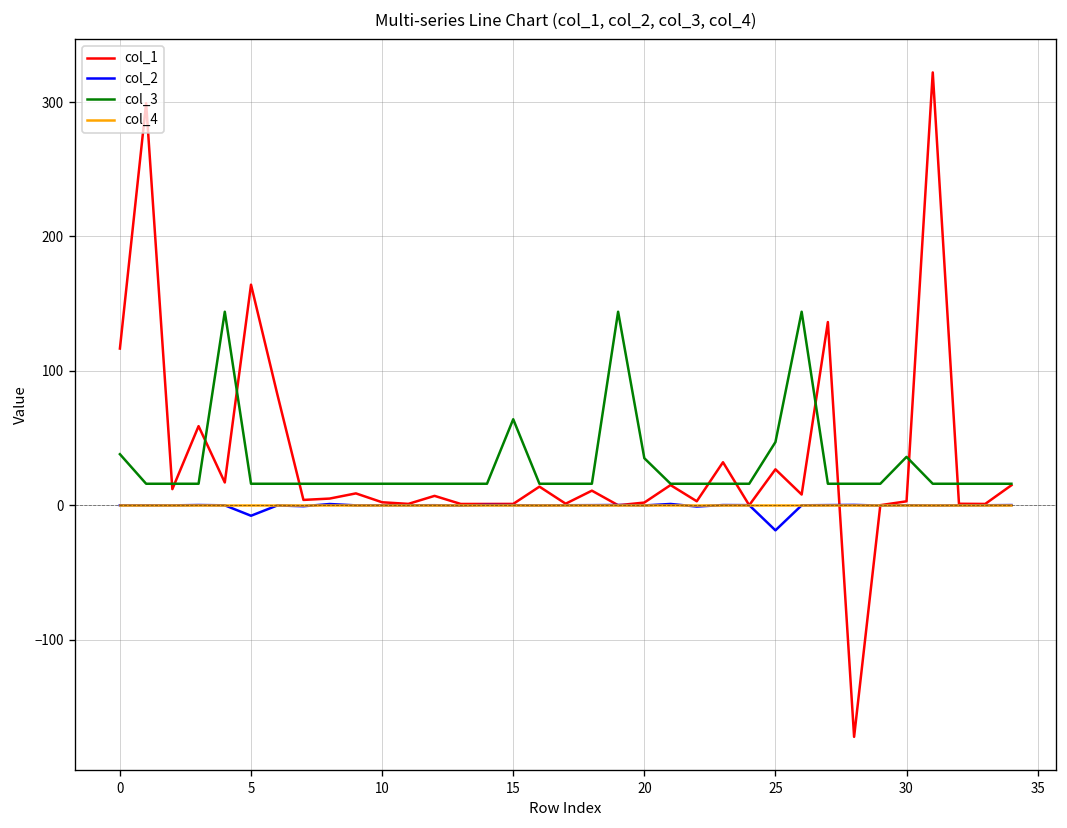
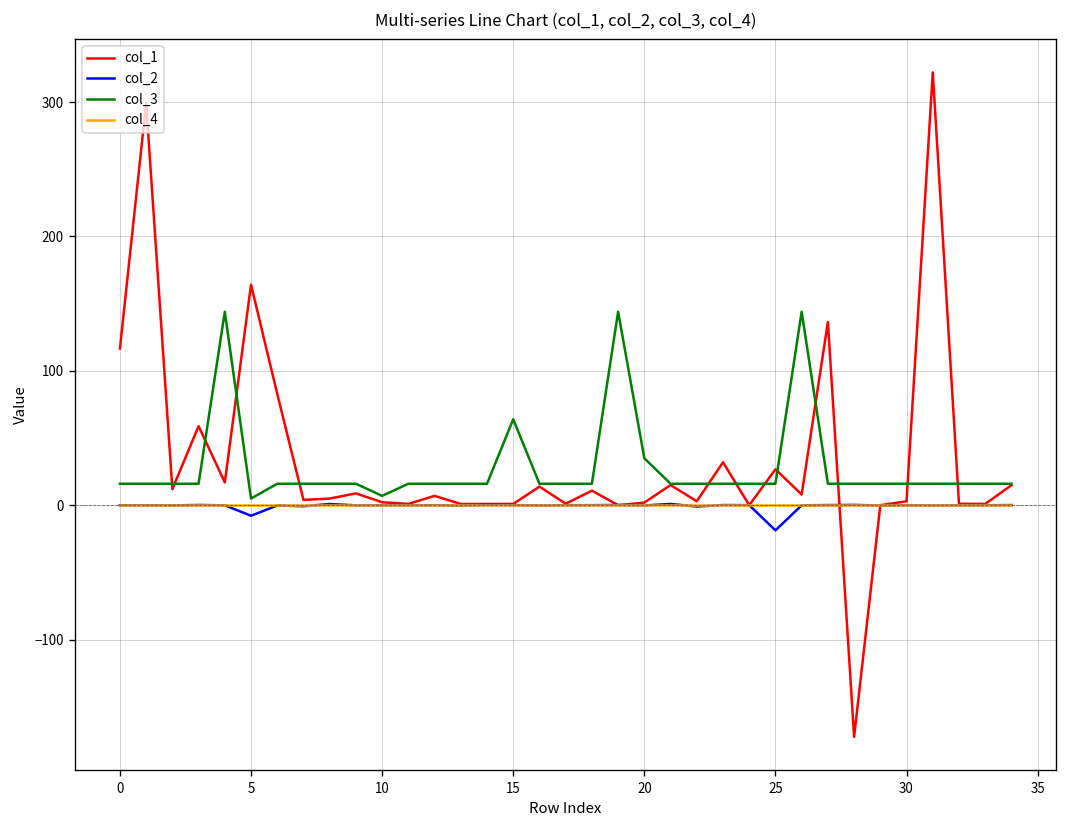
  {
    "col_1": {
      "0": 117,
      "5": 164,
      "25": 27,
      "30": 3
    },
    "col_2": {
      "5": -8,
      "25": -19
    },
    "col_3": {
-     "0": 38,
-     "5": 16,
-     "10": 16,
+     "0": 16,
+     "5": 5,
+     "10": 7,
      "15": 64,
      "20": 35,
-     "25": 47,
-     "30": 36
+     "25": 16,
+     "30": 16
    },
    "col_4": {
      "5": 0,
      "25": 0
    }
  }
